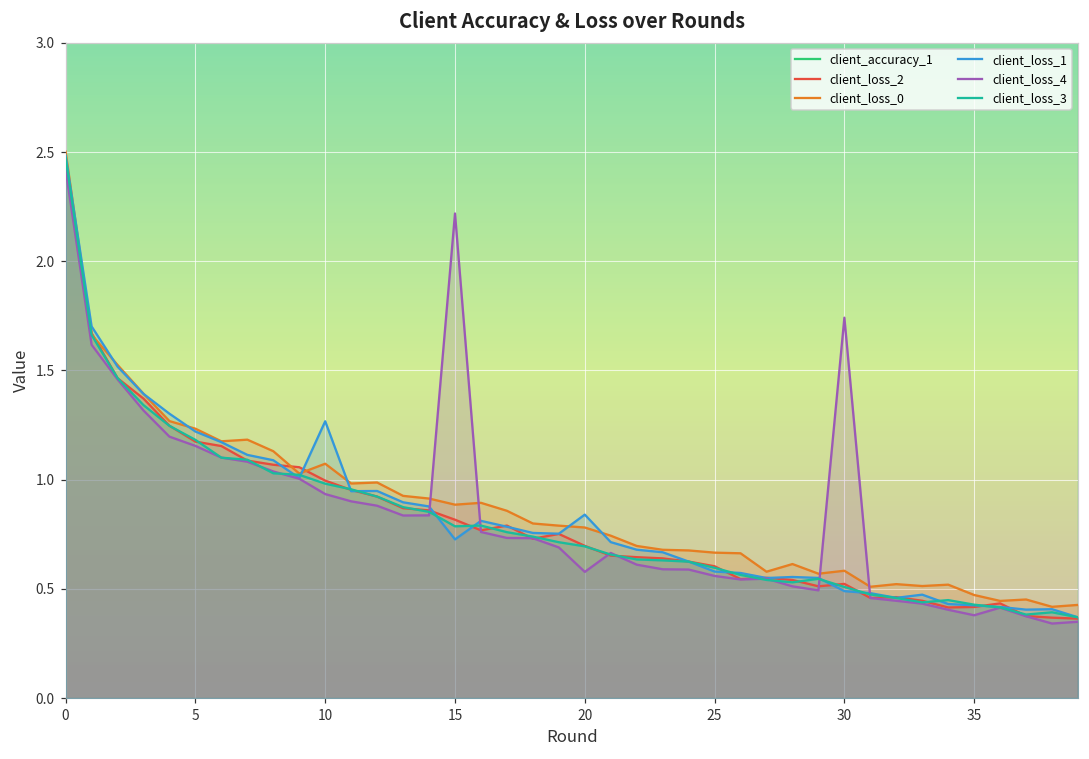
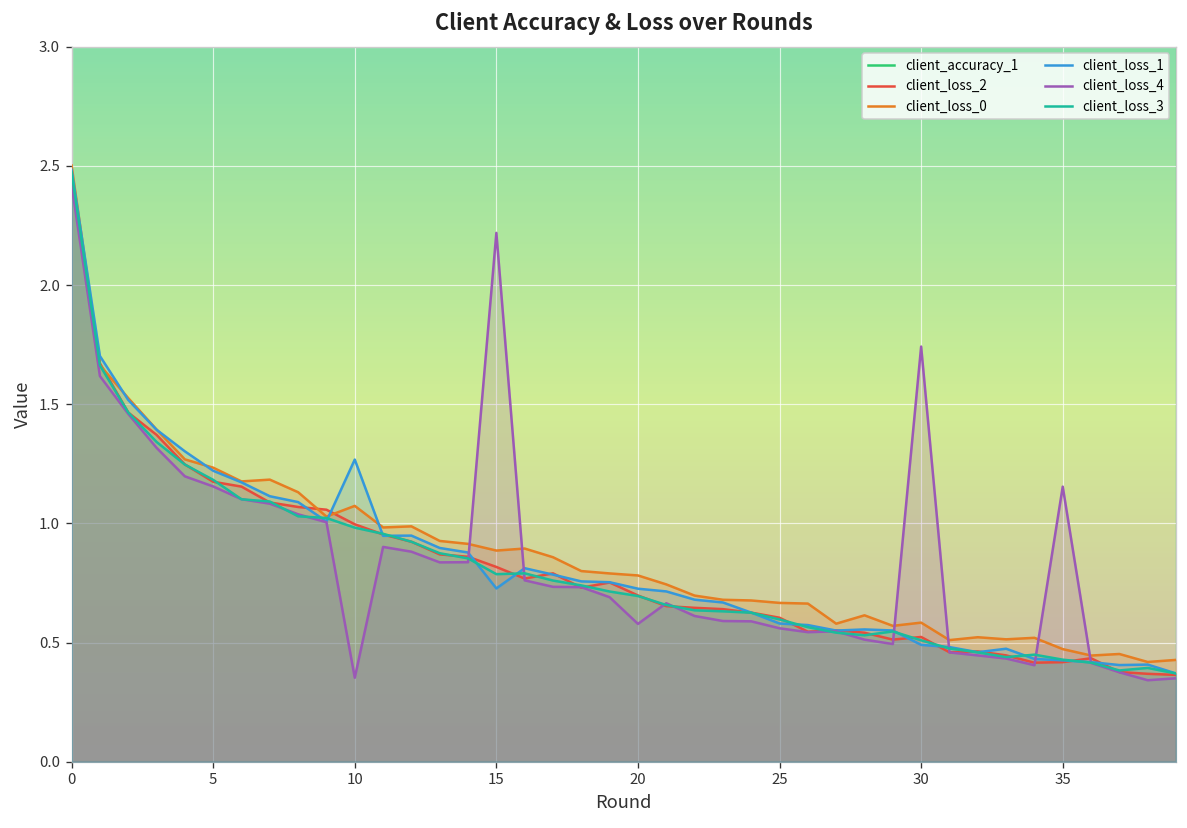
  {
    "client_loss_1": {
      "5": 1.22,
      "10": 1.27,
      "15": 0.73,
-     "20": 0.84,
+     "20": 0.73,
      "25": 0.58,
      "30": 0.49
    },
    "client_loss_4": {
      "0": 2.42,
      "5": 1.15,
-     "10": 0.93,
+     "10": 0.35,
      "15": 2.22,
      "20": 0.58,
      "25": 0.56,
      "30": 1.74,
-     "35": 0.38
+     "35": 1.15
    }
  }
